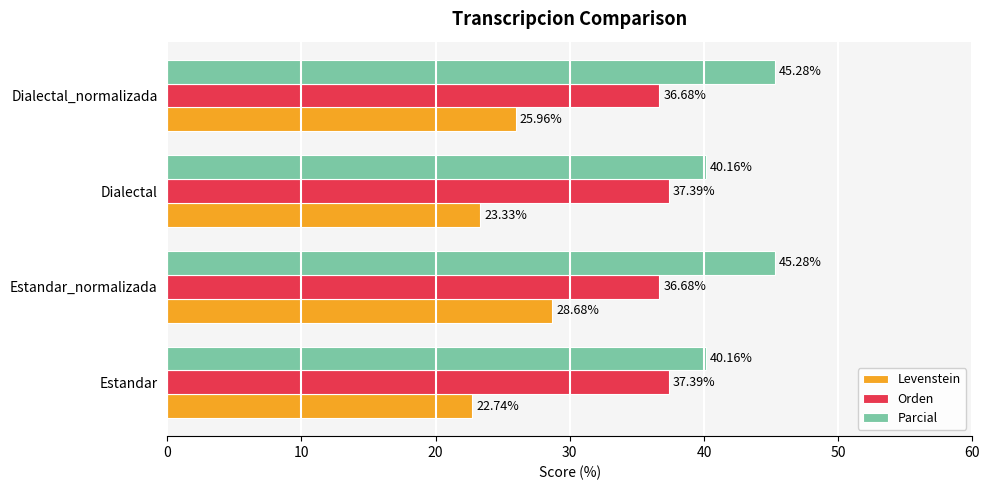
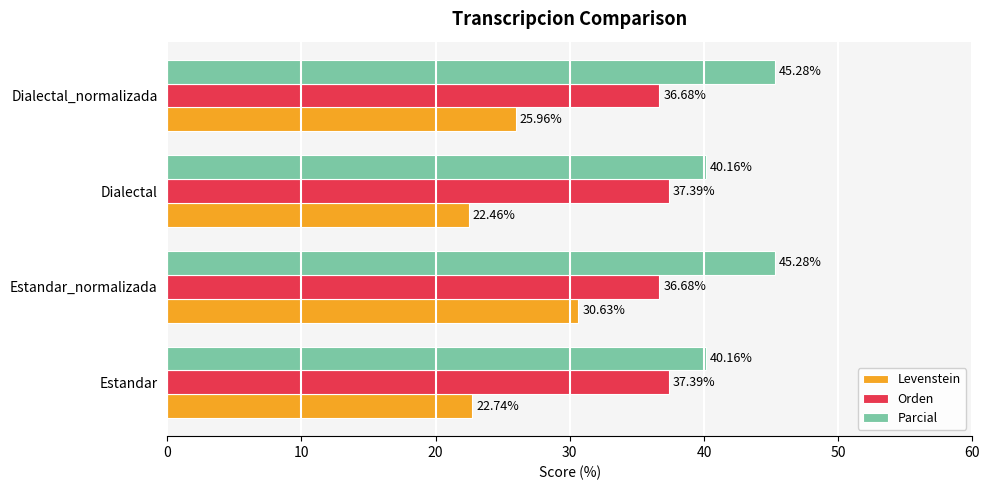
  {
    "Levenstein": {
      "Dialectal_normalizada": "25.96%",
-     "Dialectal": "23.33%",
-     "Estandar_normalizada": "28.68%",
+     "Dialectal": "22.46%",
+     "Estandar_normalizada": "30.63%",
      "Estandar": "22.74%"
    },
    "Orden": {
      "Dialectal_normalizada": "36.68%",
      "Dialectal": "37.39%",
      "Estandar_normalizada": "36.68%",
      "Estandar": "37.39%"
    },
    "Parcial": {
      "Dialectal_normalizada": "45.28%",
      "Dialectal": "40.16%",
      "Estandar_normalizada": "45.28%",
      "Estandar": "40.16%"
    }
  }
